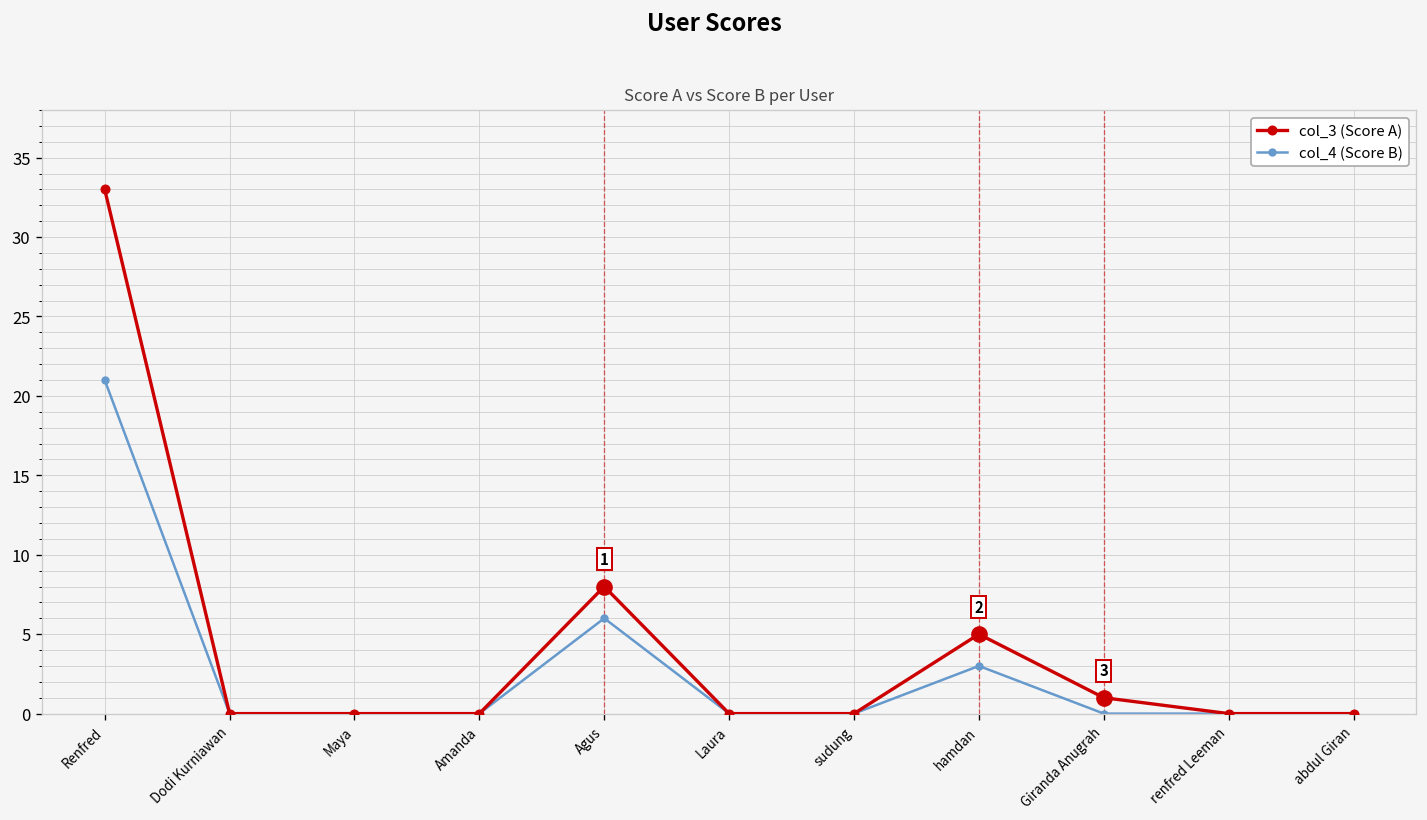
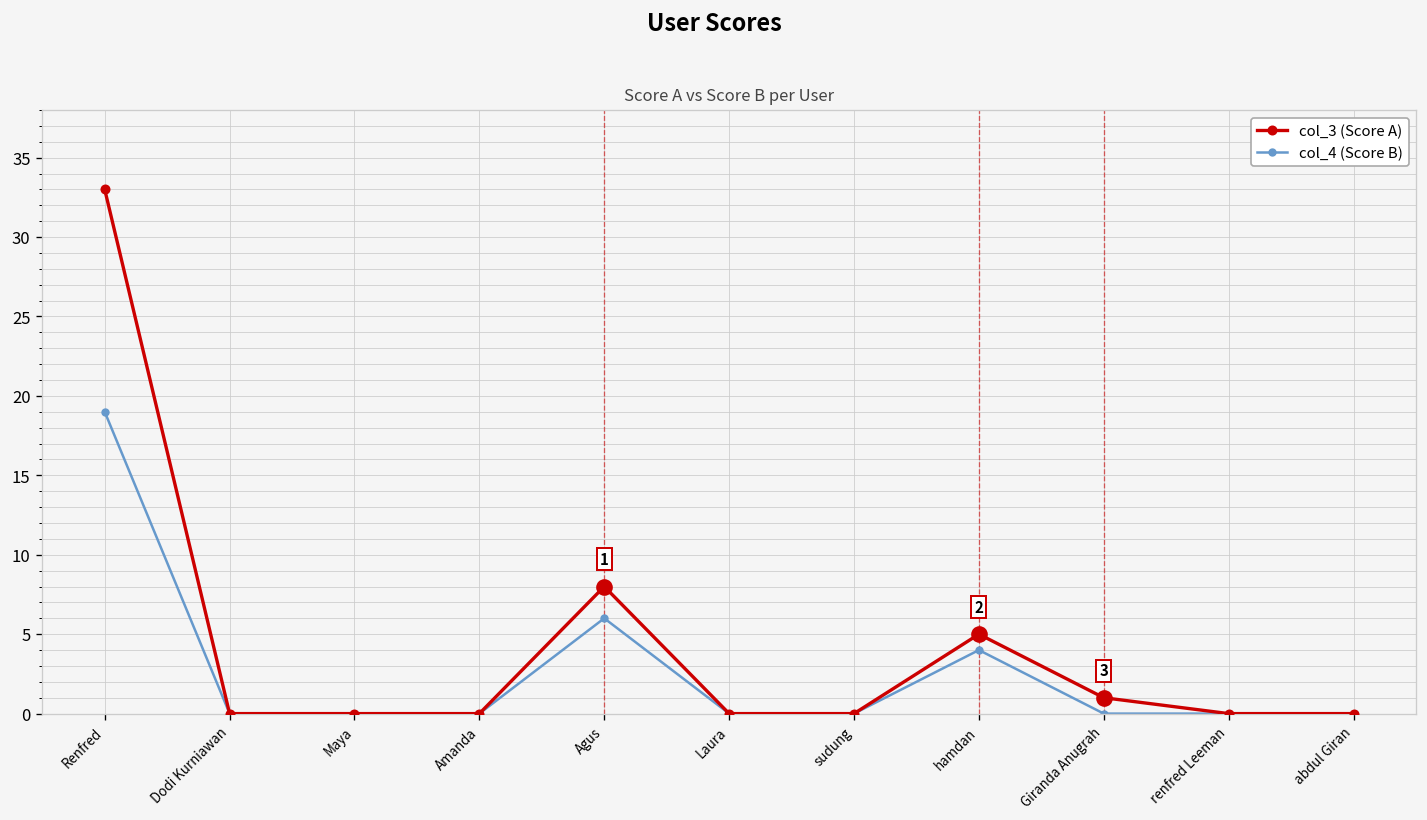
  {
    "col_4 (Score B)": {
-     "Renfred": 21,
+     "Renfred": 19,
      "Agus": 6,
-     "hamdan": 3,
+     "hamdan": 4,
      "Giranda Anugrah": 0
    }
  }
